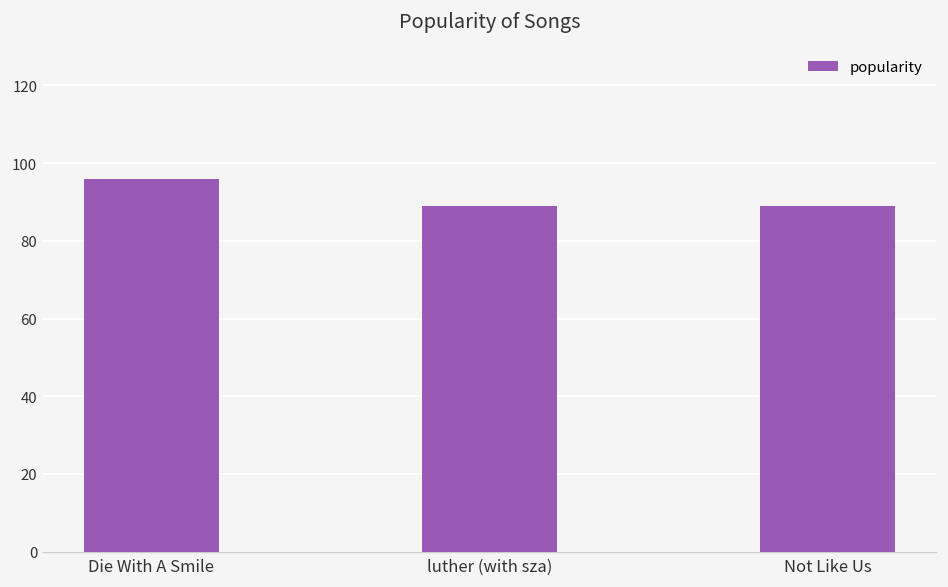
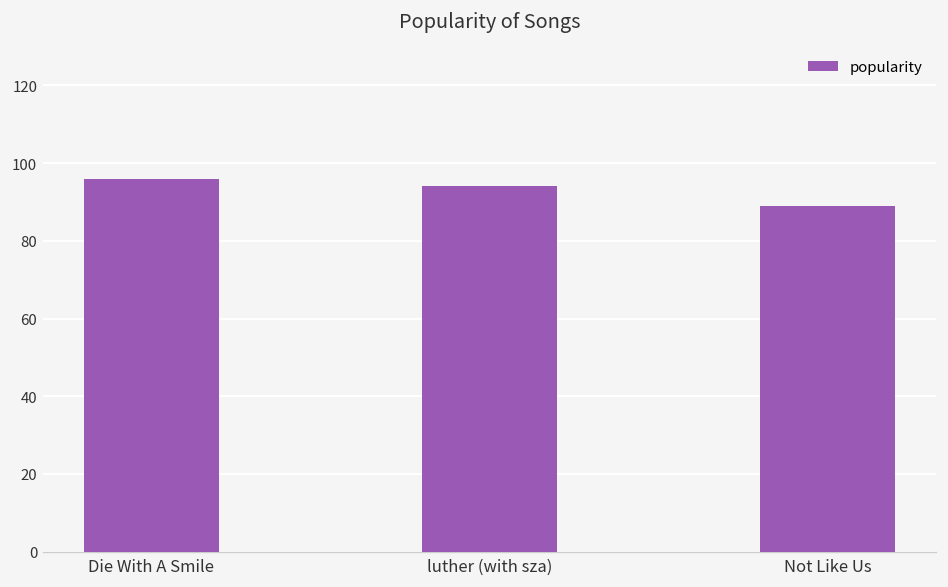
  {
    "Die With A Smile": 96,
-   "luther (with sza)": 89,
+   "luther (with sza)": 94,
    "Not Like Us": 89
  }
